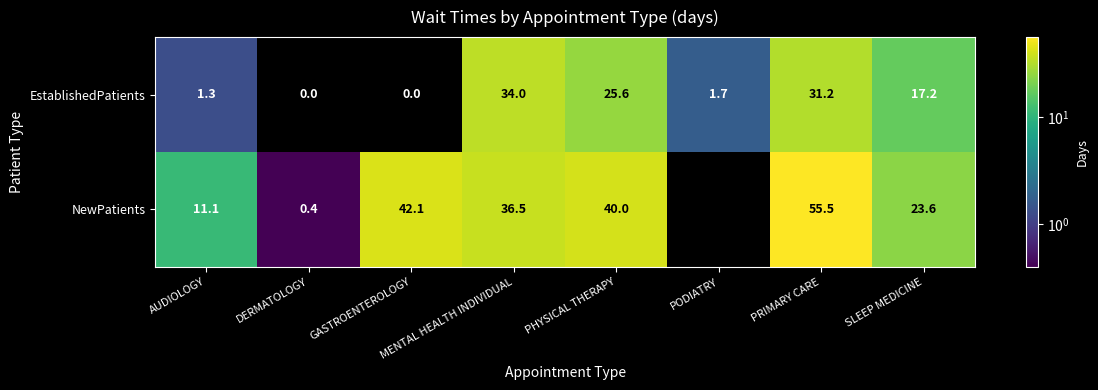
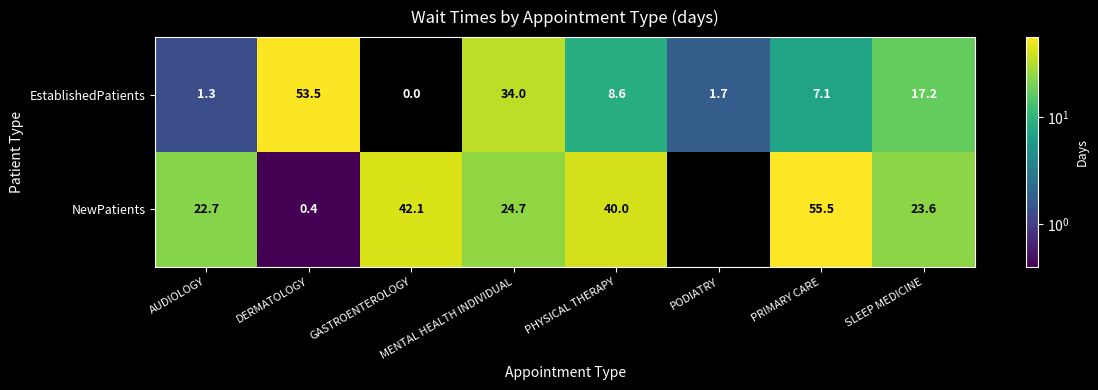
  {
    "EstablishedPatients": {
      "AUDIOLOGY": 1.3,
-     "DERMATOLOGY": 0.0,
+     "DERMATOLOGY": 53.5,
      "GASTROENTEROLOGY": 0.0,
      "MENTAL HEALTH INDIVIDUAL": 34.0,
-     "PHYSICAL THERAPY": 25.6,
+     "PHYSICAL THERAPY": 8.6,
      "PODIATRY": 1.7,
-     "PRIMARY CARE": 31.2,
+     "PRIMARY CARE": 7.1,
      "SLEEP MEDICINE": 17.2
    },
    "NewPatients": {
-     "AUDIOLOGY": 11.1,
+     "AUDIOLOGY": 22.7,
      "DERMATOLOGY": 0.4,
      "GASTROENTEROLOGY": 42.1,
-     "MENTAL HEALTH INDIVIDUAL": 36.5,
+     "MENTAL HEALTH INDIVIDUAL": 24.7,
      "PHYSICAL THERAPY": 40.0,
      "PRIMARY CARE": 55.5,
      "SLEEP MEDICINE": 23.6
    }
  }
